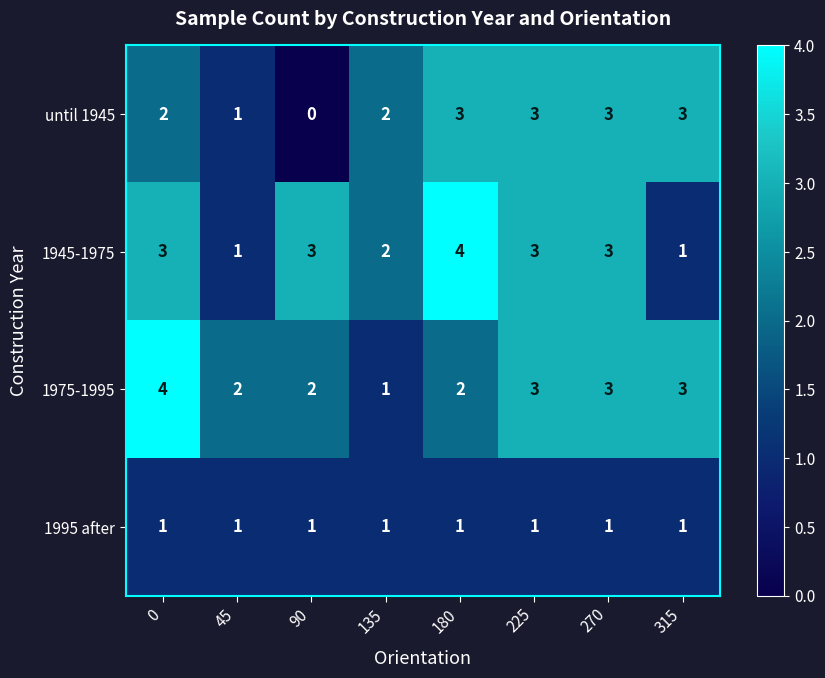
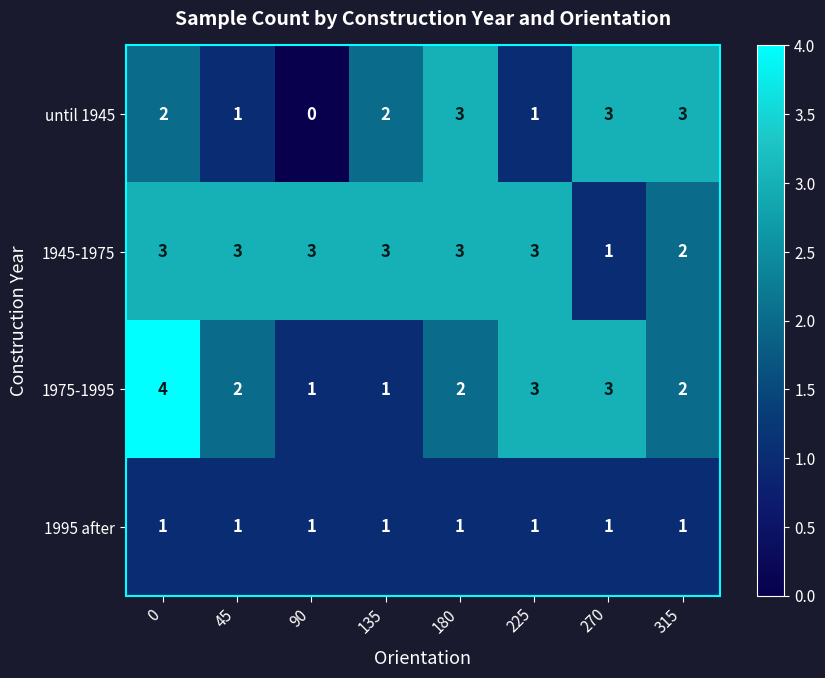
  {
    "until 1945": {
      "0": 2,
      "45": 1,
      "90": 0,
      "135": 2,
      "180": 3,
-     "225": 3,
+     "225": 1,
      "270": 3,
      "315": 3
    },
    "1945-1975": {
      "0": 3,
-     "45": 1,
+     "45": 3,
      "90": 3,
-     "135": 2,
-     "180": 4,
+     "135": 3,
+     "180": 3,
      "225": 3,
-     "270": 3,
-     "315": 1
+     "270": 1,
+     "315": 2
    },
    "1975-1995": {
      "0": 4,
      "45": 2,
-     "90": 2,
+     "90": 1,
      "135": 1,
      "180": 2,
      "225": 3,
      "270": 3,
-     "315": 3
+     "315": 2
    },
    "1995 after": {
      "0": 1,
      "45": 1,
      "90": 1,
      "135": 1,
      "180": 1,
      "225": 1,
      "270": 1,
      "315": 1
    }
  }
